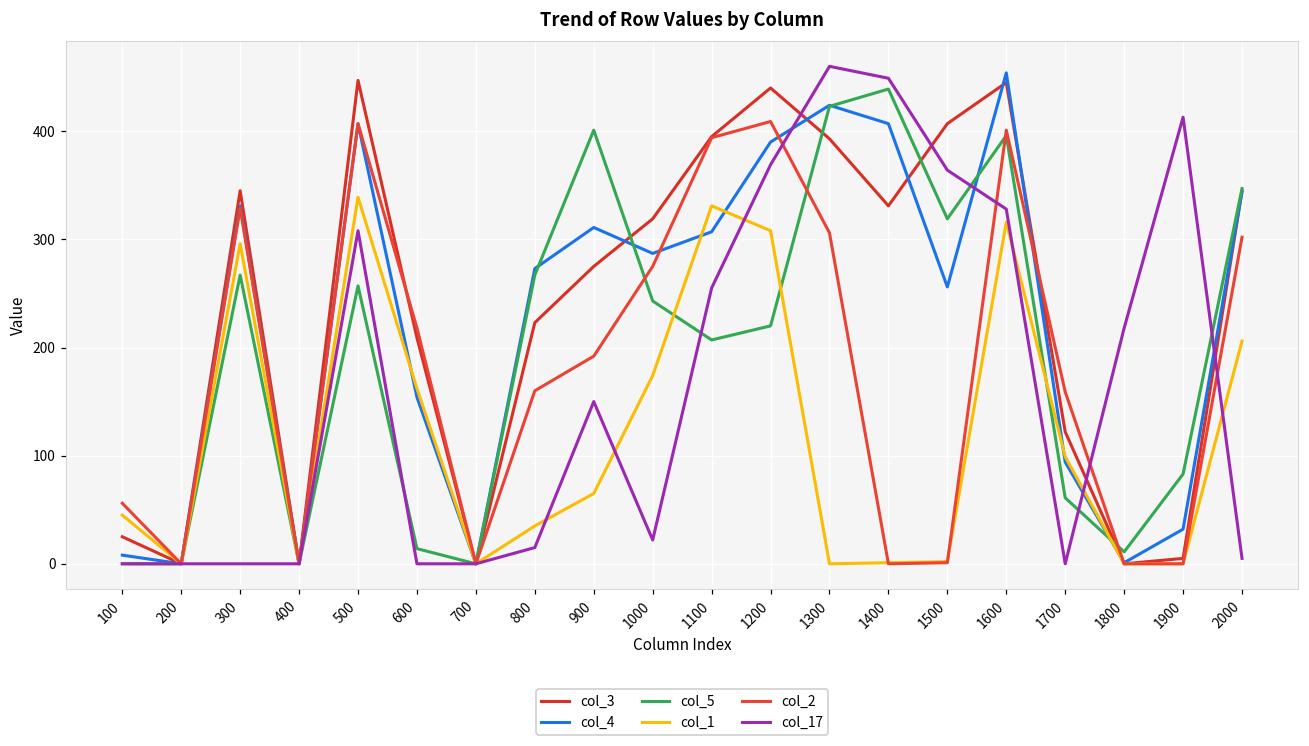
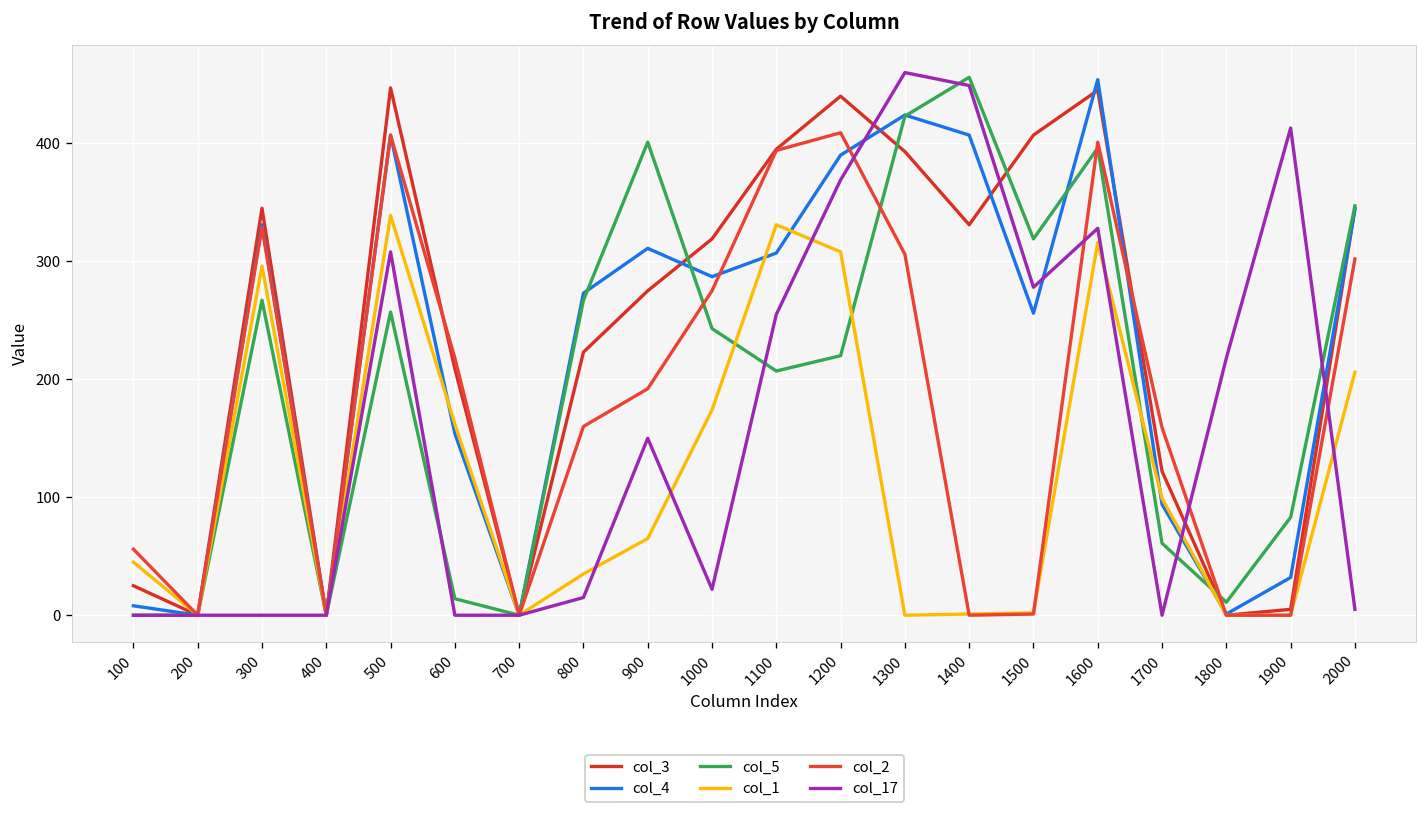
  {
    "col_4": {
      "100": 10,
      "600": 150,
      "800": 270,
      "900": 310,
      "1000": 290,
      "1100": 310,
      "1200": 390,
      "1400": 410,
      "1500": 260,
      "1600": 450,
      "1700": 90,
      "1900": 30
    },
    "col_5": {
      "300": 270,
      "500": 260,
      "600": 10,
      "800": 270,
      "900": 400,
      "1000": 240,
      "1100": 210,
      "1200": 220,
-     "1400": 440,
+     "1400": 460,
      "1500": 320,
      "1600": 400,
      "1700": 60,
      "1800": 10,
      "1900": 80
    },
    "col_1": {
      "100": 50,
      "300": 300,
      "500": 340,
      "600": 160,
      "800": 40,
      "900": 70,
      "1000": 170,
      "1100": 330,
      "1200": 310,
      "1300": 0,
      "1600": 320,
      "1700": 100,
      "2000": 210
    },
    "col_17": {
      "300": 0,
      "500": 310,
      "600": 0,
      "800": 20,
      "900": 150,
      "1000": 20,
      "1100": 260,
      "1200": 370,
      "1300": 460,
      "1400": 450,
-     "1500": 360,
+     "1500": 280,
      "1600": 330,
      "1700": 0,
      "1800": 220,
      "1900": 410,
      "2000": 10
    }
  }
